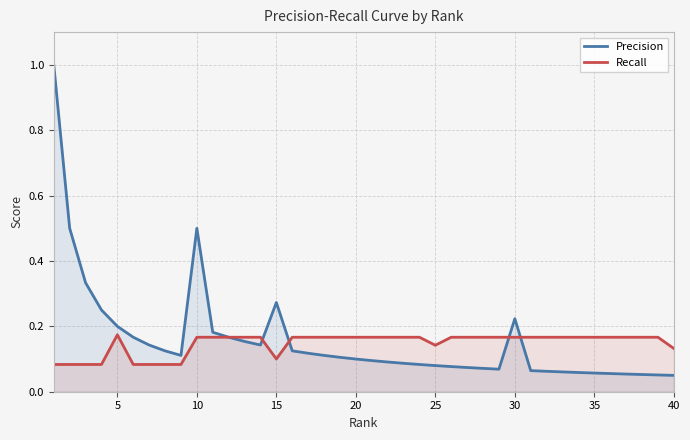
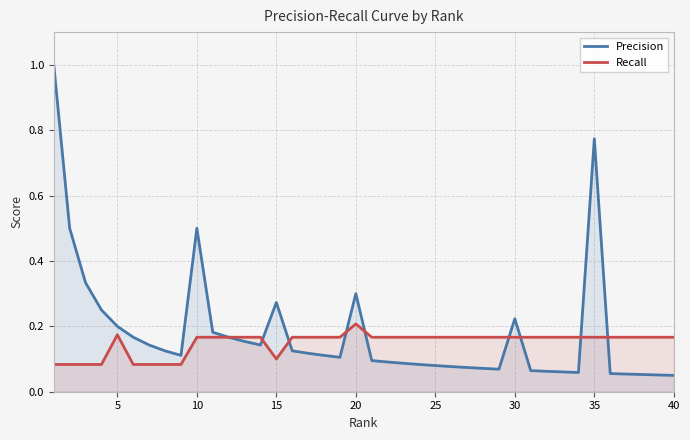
  {
    "Precision": {
      "5": 0.20,
      "10": 0.50,
      "15": 0.27,
-     "20": 0.1,
+     "20": 0.3,
      "25": 0.08,
      "30": 0.22,
-     "35": 0.06,
+     "35": 0.77,
      "40": 0.05
    },
    "Recall": {
      "5": 0.17,
      "10": 0.17,
      "15": 0.10,
-     "20": 0.17,
-     "25": 0.14,
+     "20": 0.21,
+     "25": 0.17,
      "30": 0.17,
      "35": 0.17,
-     "40": 0.13
+     "40": 0.17
    }
  }
